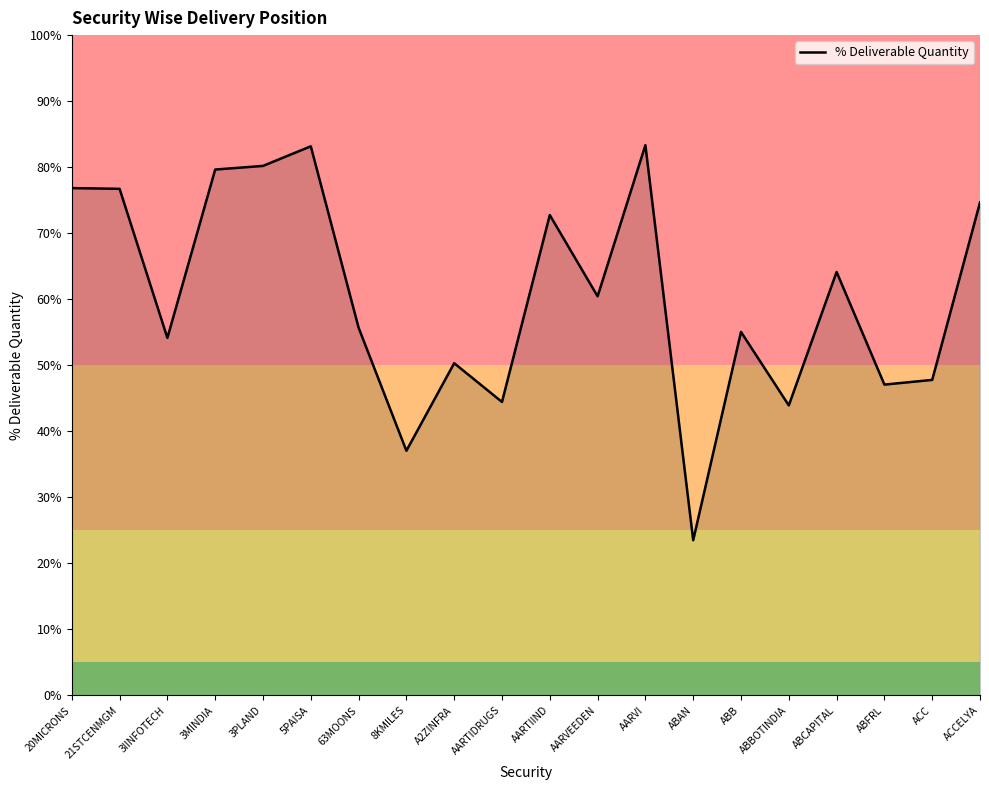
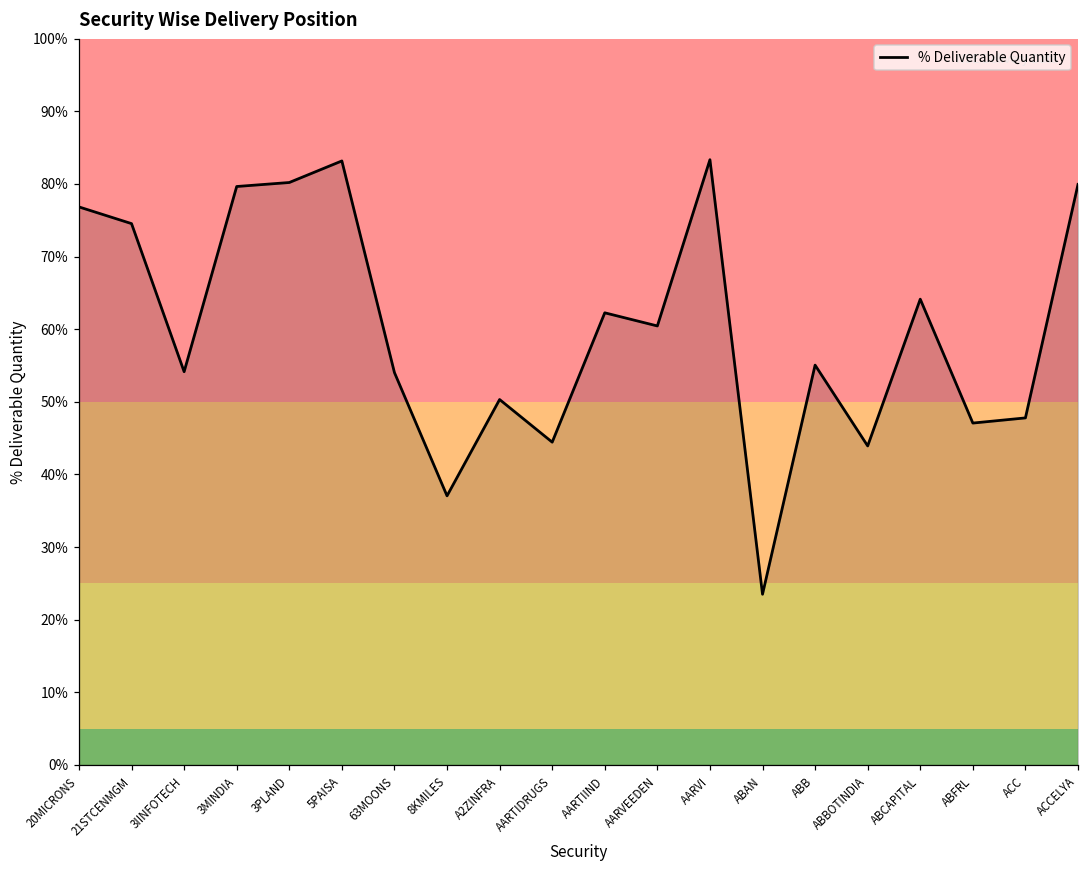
  {
    "20MICRONS": "77%",
-   "21STCENMGM": "77%",
+   "21STCENMGM": "75%",
    "3IINFOTECH": "54%",
    "3MINDIA": "80%",
    "3PLAND": "80%",
    "5PAISA": "83%",
-   "63MOONS": "56%",
+   "63MOONS": "54%",
    "8KMILES": "37%",
    "A2ZINFRA": "50%",
    "AARTIDRUGS": "44%",
-   "AARTIIND": "73%",
+   "AARTIIND": "62%",
    "AARVEEDEN": "60%",
    "AARVI": "83%",
    "ABAN": "24%",
    "ABB": "55%",
    "ABBOTINDIA": "44%",
    "ABCAPITAL": "64%",
    "ABFRL": "47%",
    "ACC": "48%",
-   "ACCELYA": "75%"
+   "ACCELYA": "80%"
  }
